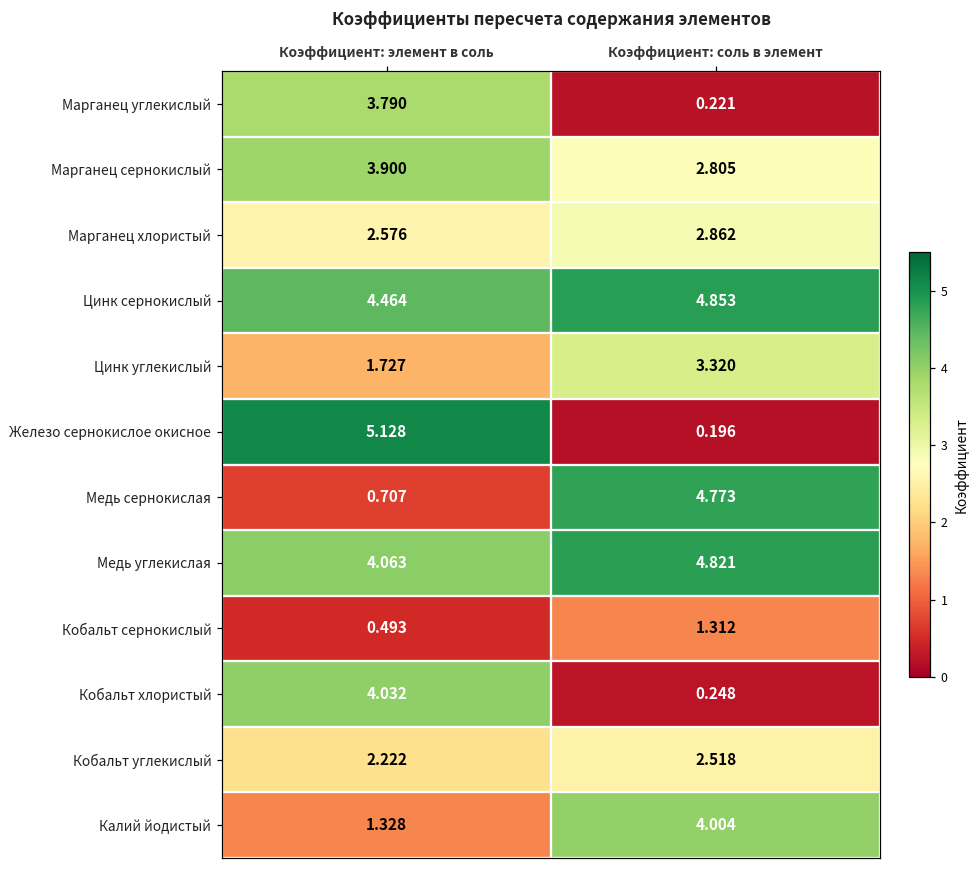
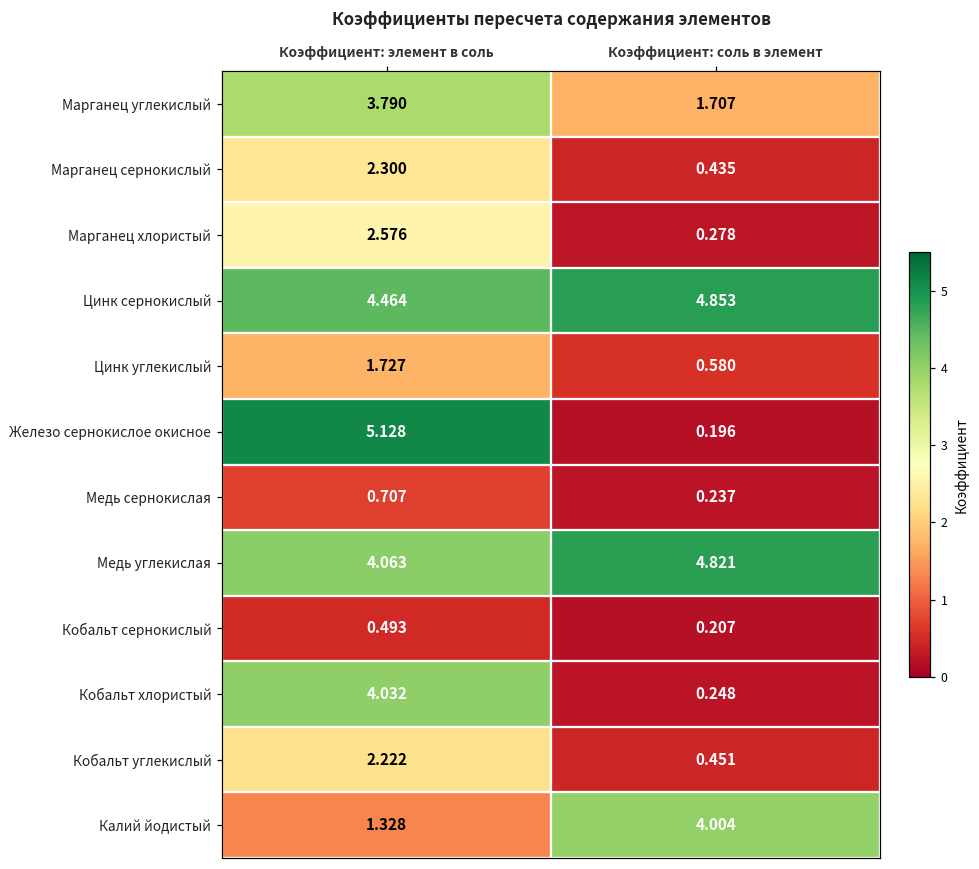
  {
    "Марганец углекислый": {
      "Коэффициент: элемент в соль": 3.790,
-     "Коэффициент: соль в элемент": 0.221
+     "Коэффициент: соль в элемент": 1.707
    },
    "Марганец сернокислый": {
-     "Коэффициент: элемент в соль": 3.900,
-     "Коэффициент: соль в элемент": 2.805
+     "Коэффициент: элемент в соль": 2.300,
+     "Коэффициент: соль в элемент": 0.435
    },
    "Марганец хлористый": {
      "Коэффициент: элемент в соль": 2.576,
-     "Коэффициент: соль в элемент": 2.862
+     "Коэффициент: соль в элемент": 0.278
    },
    "Цинк сернокислый": {
      "Коэффициент: элемент в соль": 4.464,
      "Коэффициент: соль в элемент": 4.853
    },
    "Цинк углекислый": {
      "Коэффициент: элемент в соль": 1.727,
-     "Коэффициент: соль в элемент": 3.320
+     "Коэффициент: соль в элемент": 0.580
    },
    "Железо сернокислое окисное": {
      "Коэффициент: элемент в соль": 5.128,
      "Коэффициент: соль в элемент": 0.196
    },
    "Медь сернокислая": {
      "Коэффициент: элемент в соль": 0.707,
-     "Коэффициент: соль в элемент": 4.773
+     "Коэффициент: соль в элемент": 0.237
    },
    "Медь углекислая": {
      "Коэффициент: элемент в соль": 4.063,
      "Коэффициент: соль в элемент": 4.821
    },
    "Кобальт сернокислый": {
      "Коэффициент: элемент в соль": 0.493,
-     "Коэффициент: соль в элемент": 1.312
+     "Коэффициент: соль в элемент": 0.207
    },
    "Кобальт хлористый": {
      "Коэффициент: элемент в соль": 4.032,
      "Коэффициент: соль в элемент": 0.248
    },
    "Кобальт углекислый": {
      "Коэффициент: элемент в соль": 2.222,
-     "Коэффициент: соль в элемент": 2.518
+     "Коэффициент: соль в элемент": 0.451
    },
    "Калий йодистый": {
      "Коэффициент: элемент в соль": 1.328,
      "Коэффициент: соль в элемент": 4.004
    }
  }
